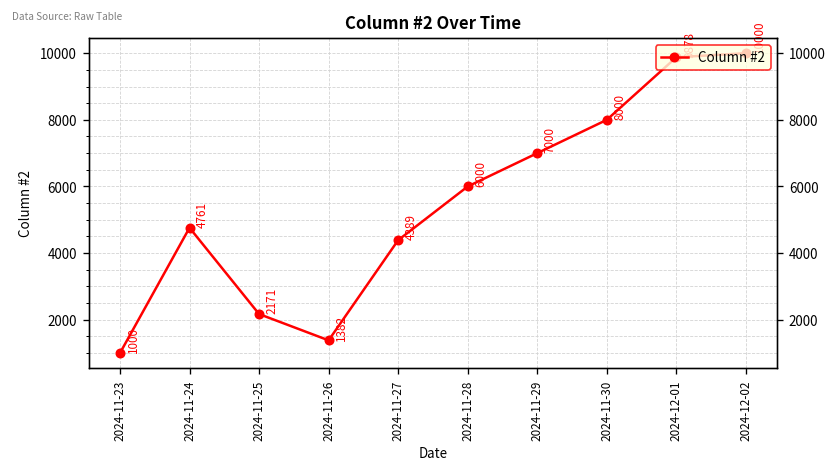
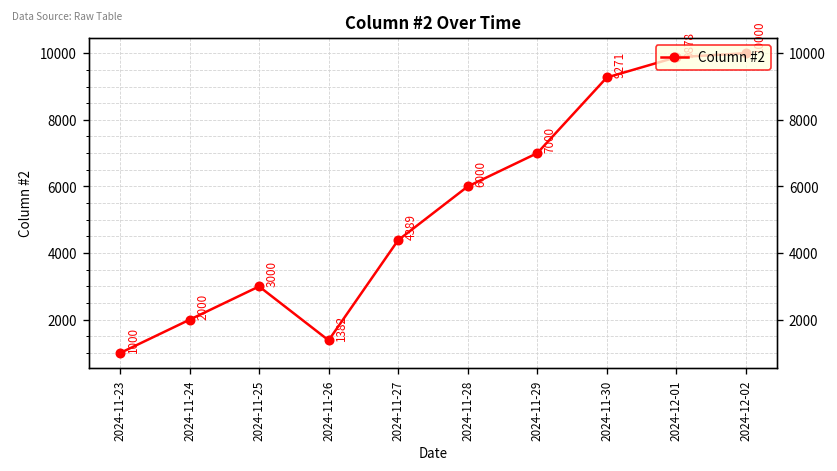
  {
    "2024-11-23": 1000,
-   "2024-11-24": 4761,
-   "2024-11-25": 2171,
+   "2024-11-24": 2000,
+   "2024-11-25": 3000,
    "2024-11-26": 1382,
    "2024-11-27": 4389,
    "2024-11-28": 6000,
    "2024-11-29": 7000,
-   "2024-11-30": 8000
+   "2024-11-30": 9271
  }
